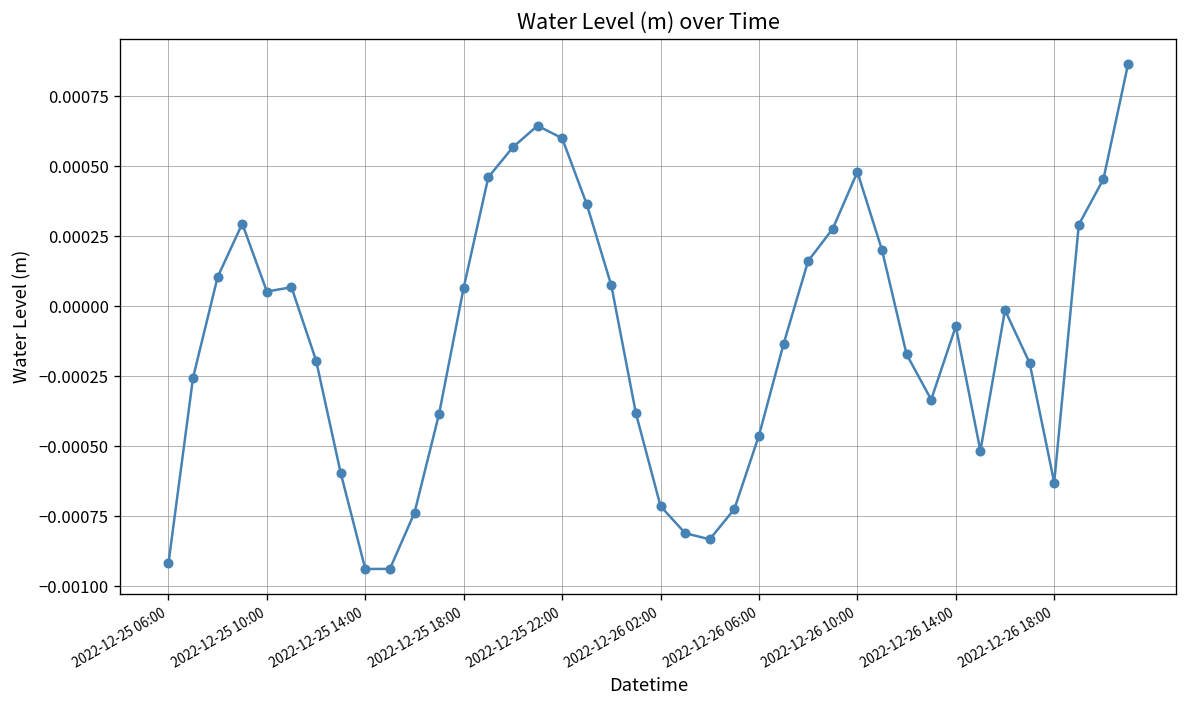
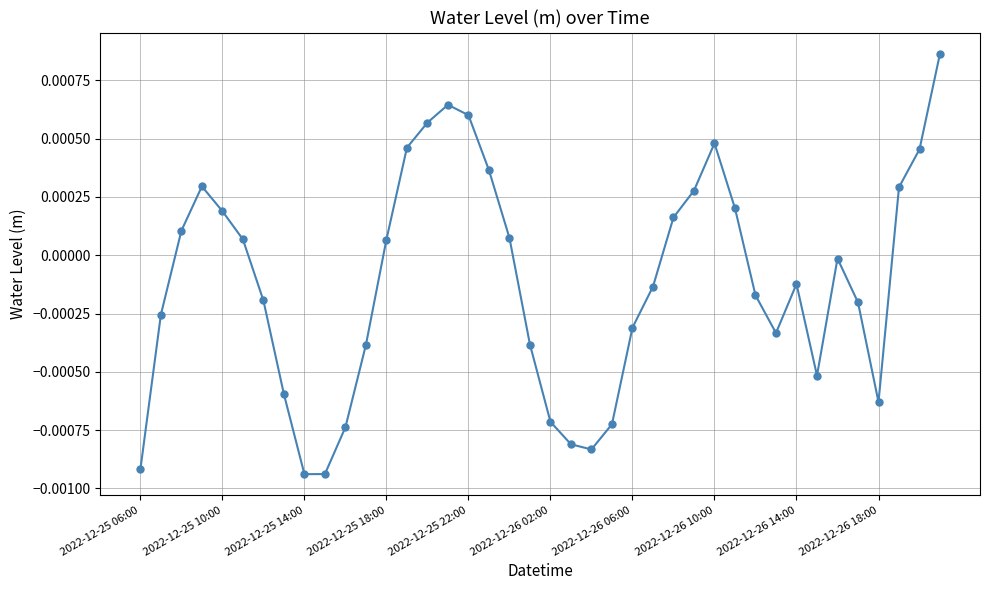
  {
    "2022-12-25 06:00": -0.00092,
-   "2022-12-25 10:00": 0.00005,
+   "2022-12-25 10:00": 0.00019,
    "2022-12-25 14:00": -0.00094,
    "2022-12-25 18:00": 0.00007,
    "2022-12-25 22:00": 0.00060,
    "2022-12-26 02:00": -0.00071,
-   "2022-12-26 06:00": -0.00046,
+   "2022-12-26 06:00": -0.00031,
    "2022-12-26 10:00": 0.00048,
-   "2022-12-26 14:00": -0.00007,
+   "2022-12-26 14:00": -0.00012,
    "2022-12-26 18:00": -0.00063
  }
